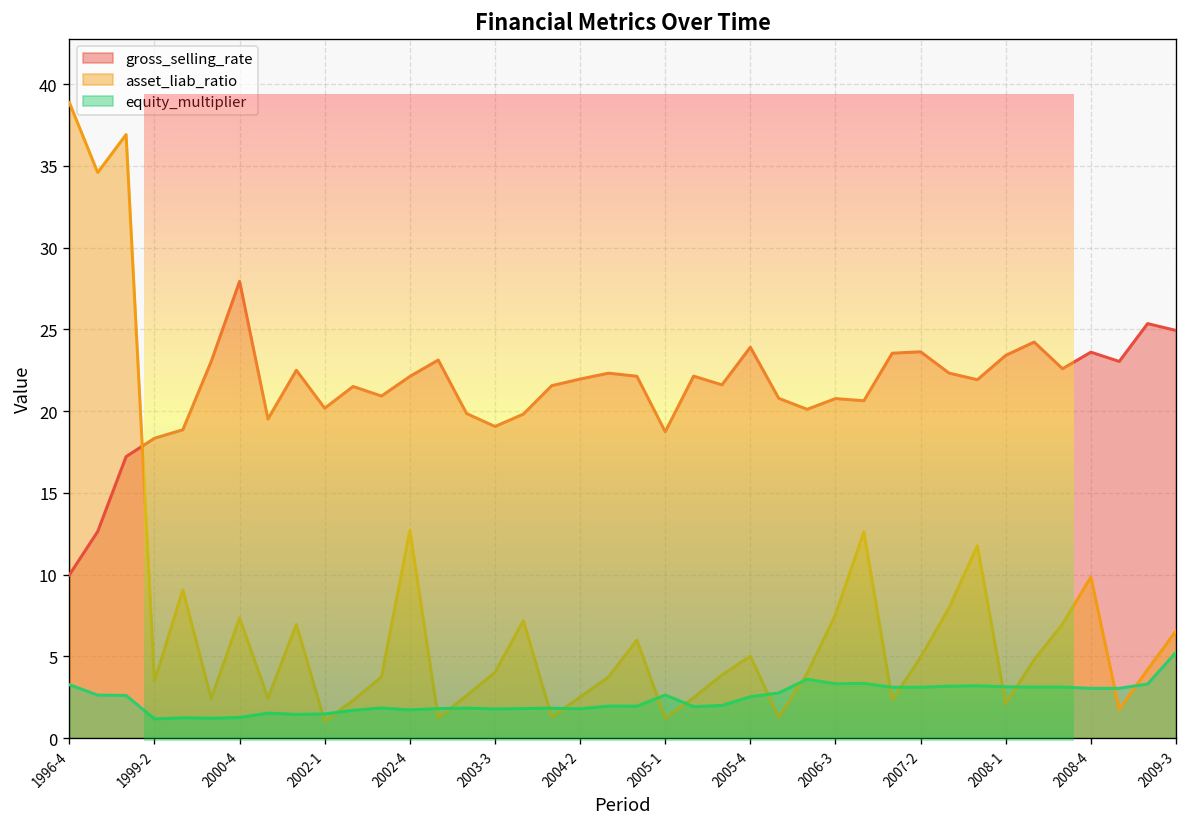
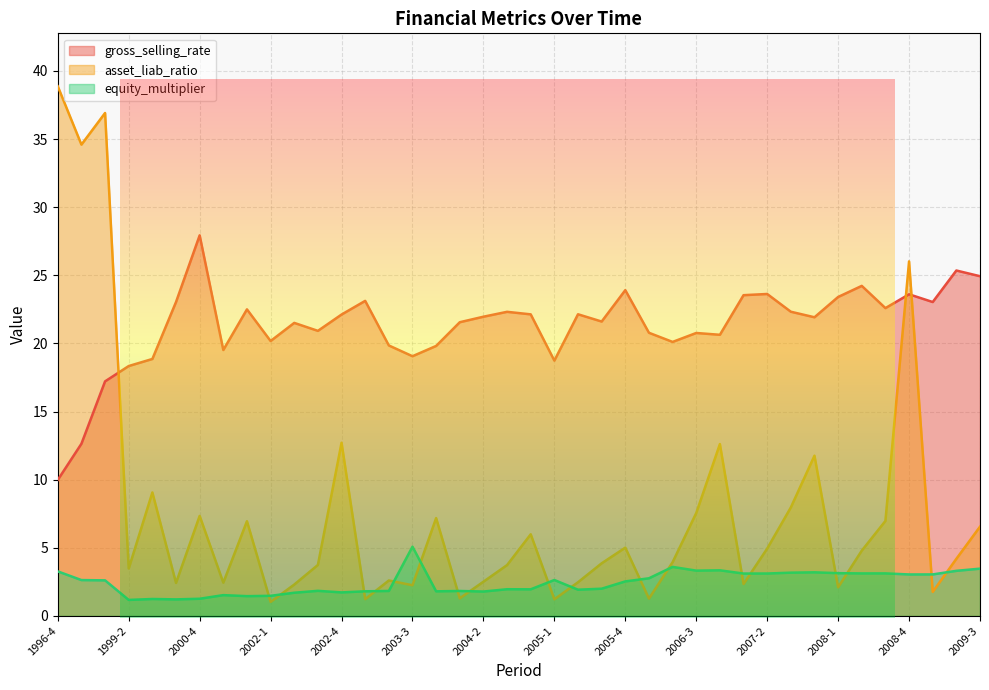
  {
    "Financial Metrics Over Time": {
      "gross_selling_rate": {
        "1996-4": 10.0,
        "1999-2": 18.3,
        "2000-4": 27.9,
        "2002-1": 20.2,
        "2002-4": 22.1,
        "2003-3": 19.1,
        "2004-2": 22.0,
        "2005-1": 18.7,
        "2005-4": 23.9,
        "2006-3": 20.8,
        "2007-2": 23.6,
        "2008-1": 23.4,
        "2008-4": 23.6,
        "2009-3": 24.9
      },
      "asset_liab_ratio": {
        "1996-4": 38.9,
        "1999-2": 3.5,
        "2000-4": 7.3,
        "2002-1": 1.0,
        "2002-4": 12.7,
-       "2003-3": 4.0,
+       "2003-3": 2.3,
        "2004-2": 2.5,
        "2005-1": 1.2,
        "2005-4": 5.0,
        "2006-3": 7.6,
        "2007-2": 4.9,
        "2008-1": 2.1,
-       "2008-4": 9.9,
+       "2008-4": 26.0,
        "2009-3": 6.6
      },
      "equity_multiplier": {
        "1996-4": 3.3,
        "1999-2": 1.2,
        "2000-4": 1.3,
        "2002-1": 1.5,
        "2002-4": 1.7,
-       "2003-3": 1.8,
+       "2003-3": 5.1,
        "2004-2": 1.8,
        "2005-1": 2.6,
        "2005-4": 2.5,
        "2006-3": 3.3,
        "2007-2": 3.1,
        "2008-1": 3.1,
        "2008-4": 3.0,
-       "2009-3": 5.2
+       "2009-3": 3.5
      }
    }
  }
